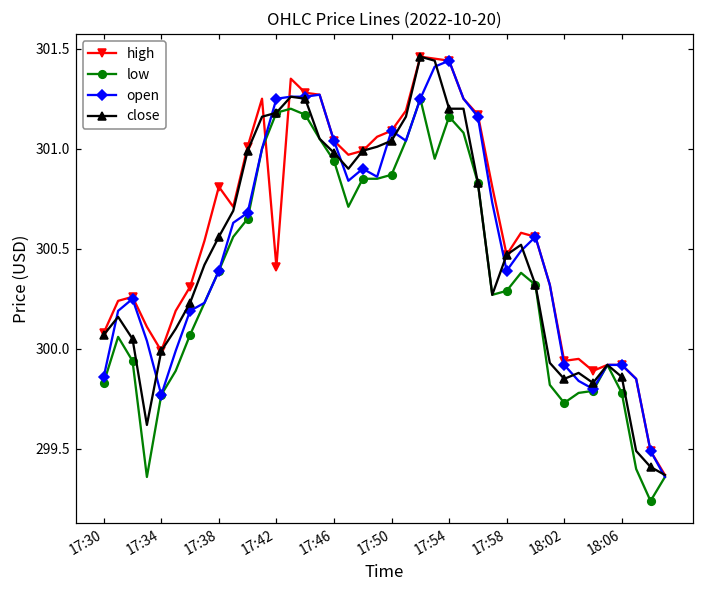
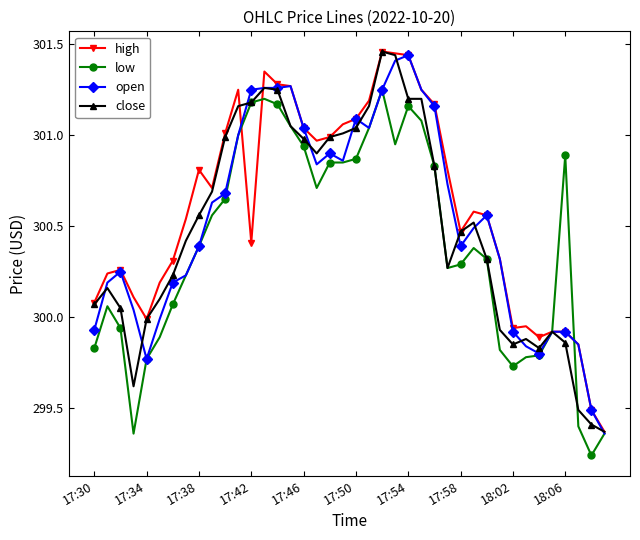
  {
    "high": {
      "17:38": 300.81,
      "17:42": 300.41,
      "18:02": 299.94
    },
    "low": {
      "17:30": 299.83,
      "17:46": 300.94,
      "17:50": 300.87,
      "17:54": 301.16,
      "17:58": 300.29,
      "18:02": 299.73,
-     "18:06": 299.78
+     "18:06": 300.89
    },
    "open": {
-     "17:30": 299.86,
+     "17:30": 299.93,
      "17:42": 301.25,
      "17:58": 300.39,
      "18:02": 299.92
    },
    "close": {
      "17:38": 300.56,
      "17:46": 300.98,
      "17:50": 301.04,
      "17:54": 301.20,
      "18:02": 299.85,
      "18:06": 299.86
    }
  }
